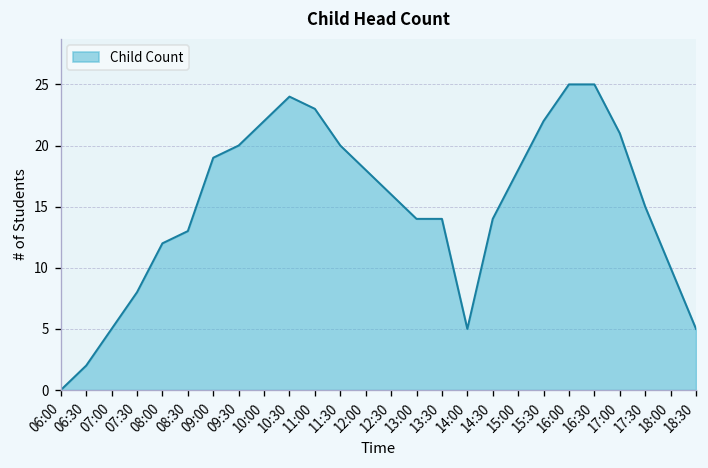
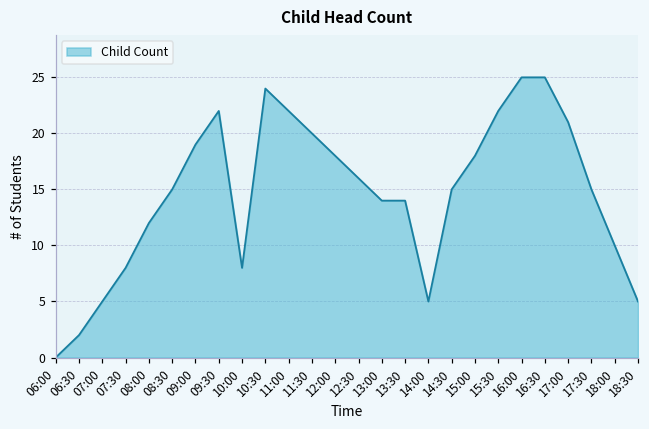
  {
    "06:00": 0,
    "06:30": 2,
    "07:00": 5,
    "07:30": 8,
    "08:00": 12,
-   "08:30": 13,
+   "08:30": 15,
    "09:00": 19,
-   "09:30": 20,
-   "10:00": 22,
+   "09:30": 22,
+   "10:00": 8,
    "10:30": 24,
-   "11:00": 23,
+   "11:00": 22,
    "11:30": 20,
    "12:00": 18,
    "12:30": 16,
    "13:00": 14,
    "13:30": 14,
    "14:00": 5,
-   "14:30": 14,
+   "14:30": 15,
    "15:00": 18,
    "15:30": 22,
    "16:00": 25,
    "16:30": 25,
    "17:00": 21,
    "17:30": 15,
    "18:00": 10,
    "18:30": 5
  }
